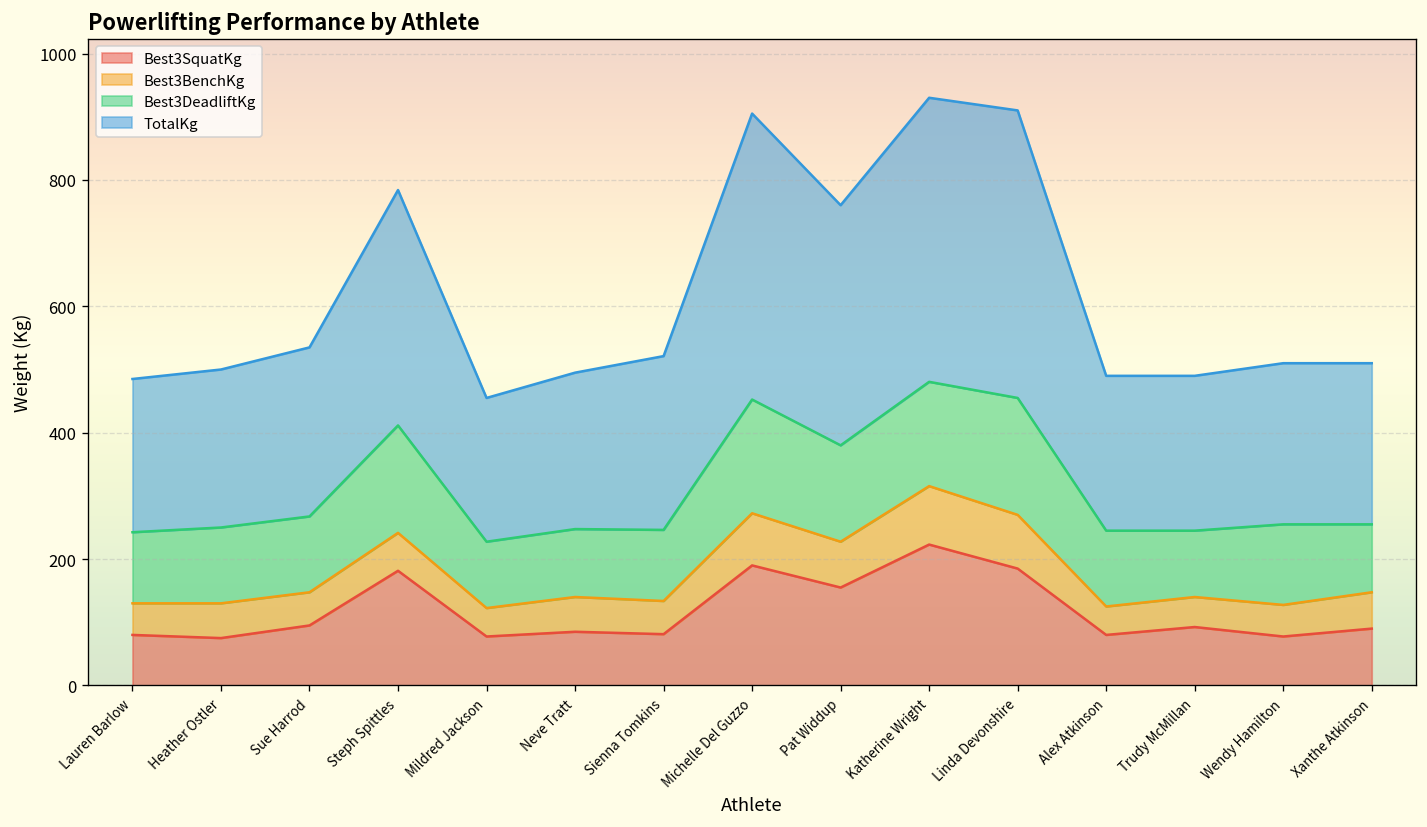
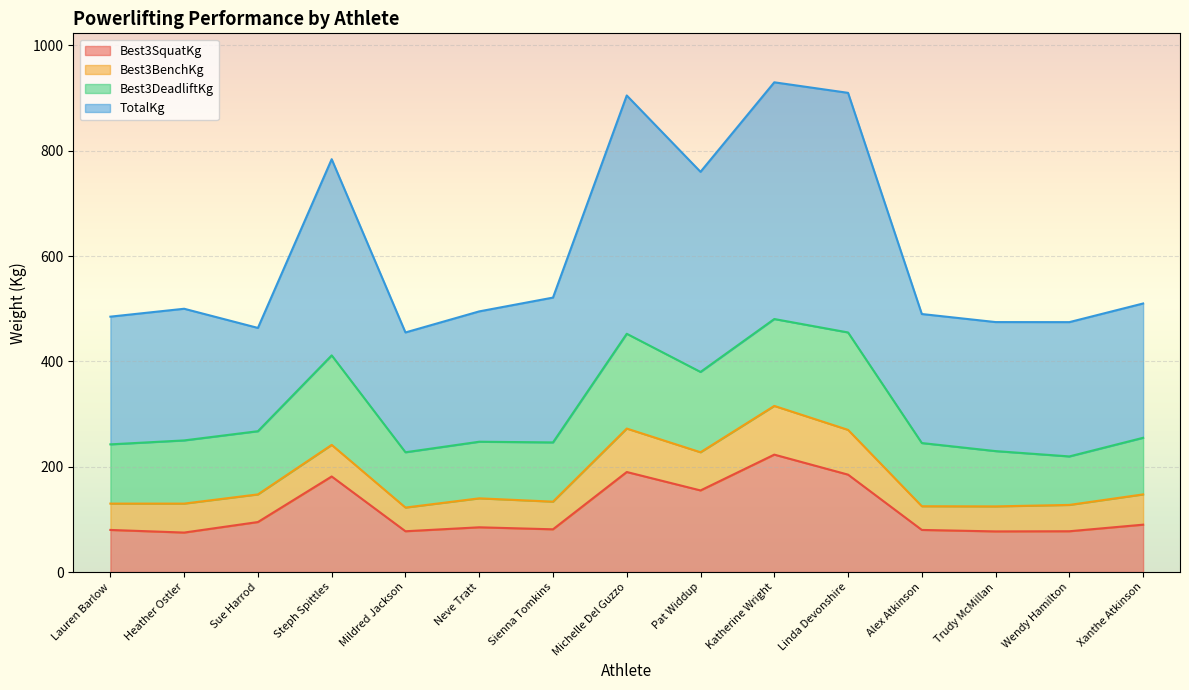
  {
    "Best3SquatKg": {
      "Lauren Barlow": 80,
      "Heather Ostler": 80,
      "Sue Harrod": 100,
      "Steph Spittles": 180,
      "Mildred Jackson": 80,
      "Neve Tratt": 90,
      "Sienna Tomkins": 80,
      "Michelle Del Guzzo": 190,
      "Pat Widdup": 160,
      "Katherine Wright": 220,
      "Linda Devonshire": 190,
      "Alex Atkinson": 80,
-     "Trudy McMillan": 90,
+     "Trudy McMillan": 80,
      "Wendy Hamilton": 80,
      "Xanthe Atkinson": 90
    },
    "Best3BenchKg": {
      "Lauren Barlow": 50,
      "Heather Ostler": 60,
      "Sue Harrod": 50,
      "Steph Spittles": 60,
      "Mildred Jackson": 50,
      "Neve Tratt": 60,
      "Sienna Tomkins": 50,
      "Michelle Del Guzzo": 80,
      "Pat Widdup": 70,
      "Katherine Wright": 90,
      "Linda Devonshire": 90,
      "Alex Atkinson": 50,
      "Trudy McMillan": 50,
      "Wendy Hamilton": 50,
      "Xanthe Atkinson": 60
    },
    "Best3DeadliftKg": {
      "Lauren Barlow": 110,
      "Heather Ostler": 120,
      "Sue Harrod": 120,
      "Steph Spittles": 170,
      "Mildred Jackson": 110,
      "Neve Tratt": 110,
      "Sienna Tomkins": 110,
      "Michelle Del Guzzo": 180,
      "Pat Widdup": 150,
      "Katherine Wright": 170,
      "Linda Devonshire": 190,
      "Alex Atkinson": 120,
      "Trudy McMillan": 110,
-     "Wendy Hamilton": 130,
+     "Wendy Hamilton": 90,
      "Xanthe Atkinson": 110
    },
    "TotalKg": {
      "Lauren Barlow": 240,
      "Heather Ostler": 250,
-     "Sue Harrod": 270,
+     "Sue Harrod": 200,
      "Steph Spittles": 370,
      "Mildred Jackson": 230,
      "Neve Tratt": 250,
      "Sienna Tomkins": 280,
      "Michelle Del Guzzo": 450,
      "Pat Widdup": 380,
      "Katherine Wright": 450,
      "Linda Devonshire": 460,
      "Alex Atkinson": 250,
      "Trudy McMillan": 250,
      "Wendy Hamilton": 260,
      "Xanthe Atkinson": 260
    }
  }
